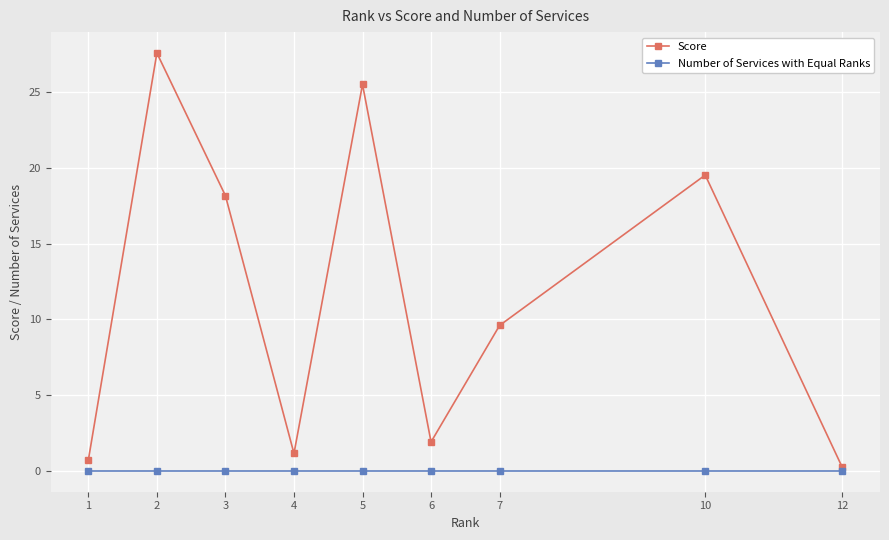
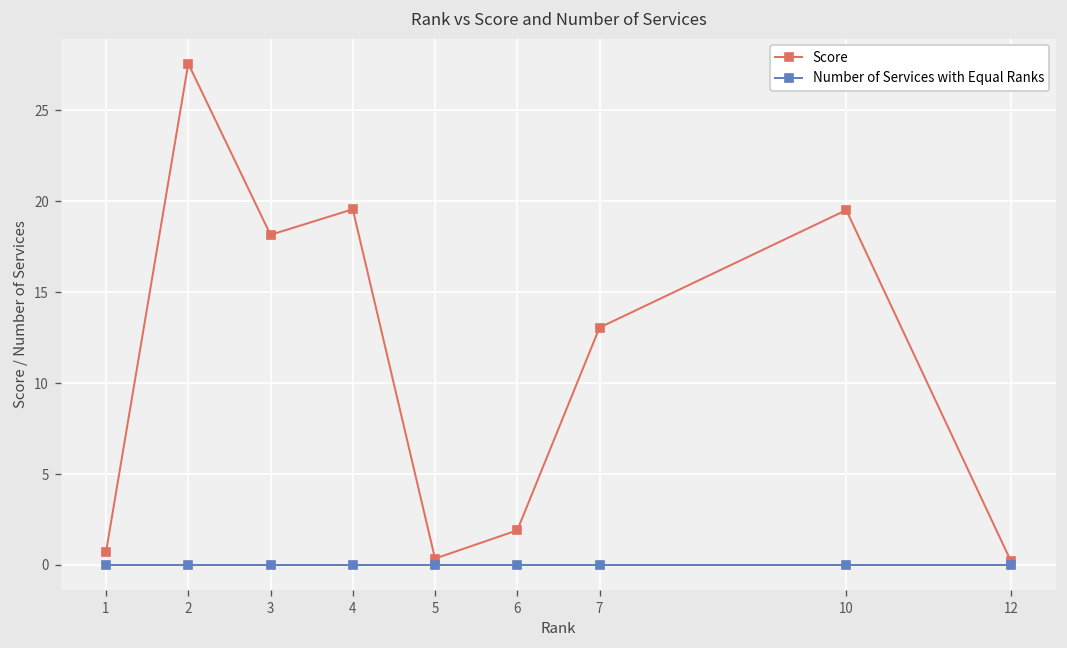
  {
    "Score": {
      "1": 0.7,
      "2": 27.6,
      "3": 18.2,
-     "4": 1.1,
-     "5": 25.5,
+     "4": 19.6,
+     "5": 0.4,
      "6": 1.9,
-     "7": 9.6,
+     "7": 13.1,
      "10": 19.5,
      "12": 0.2
    },
    "Number of Services with Equal Ranks": {
      "1": 0.0,
      "2": 0.0,
      "3": 0.0,
      "4": 0.0,
      "5": 0.0,
      "6": 0.0,
      "7": 0.0,
      "10": 0.0,
      "12": 0.0
    }
  }
